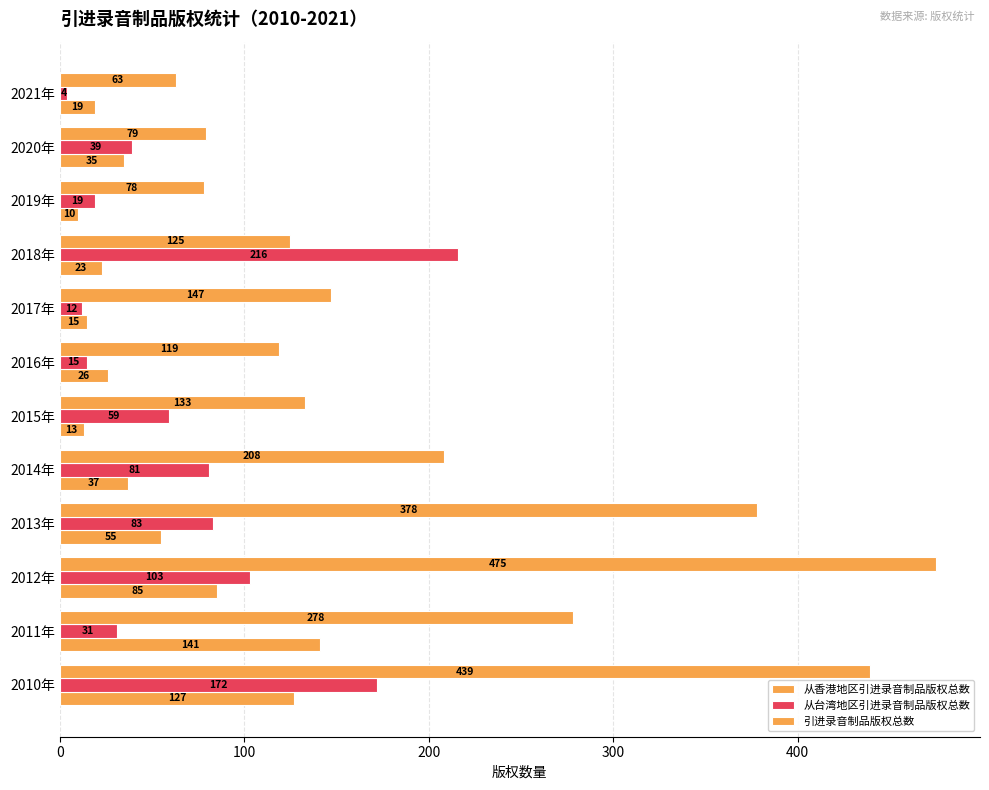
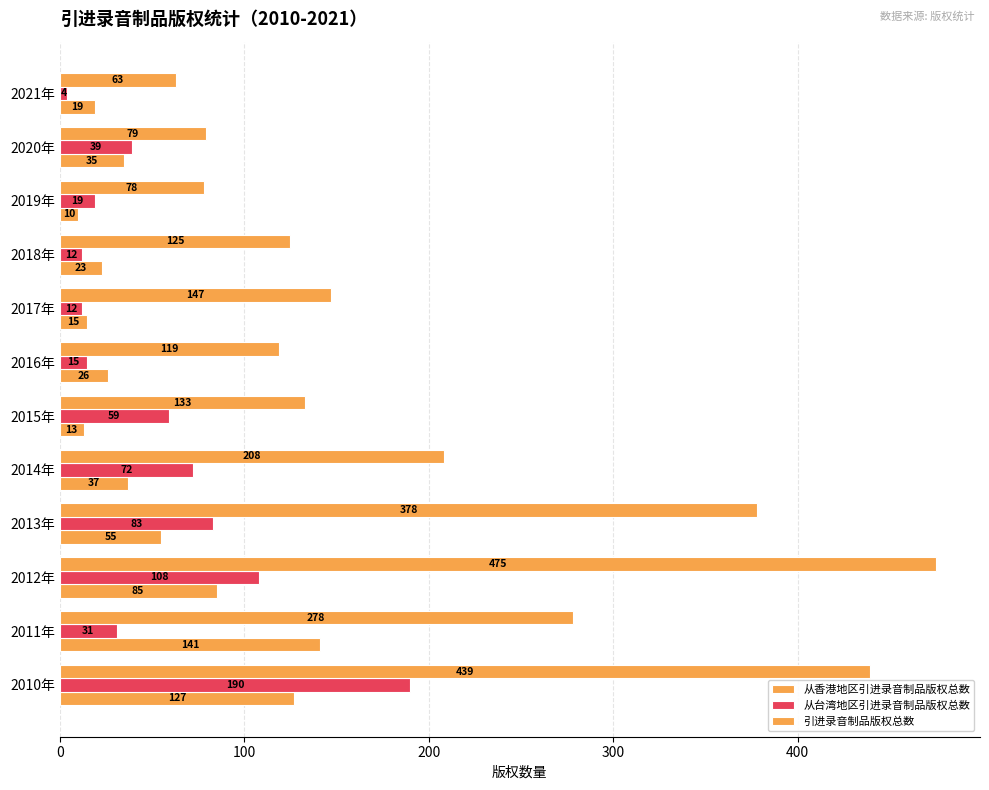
  {
    "从台湾地区引进录音制品版权总数": {
      "2021年": 4,
      "2020年": 39,
      "2019年": 19,
-     "2018年": 216,
+     "2018年": 12,
      "2017年": 12,
      "2016年": 15,
      "2015年": 59,
-     "2014年": 81,
+     "2014年": 72,
      "2013年": 83,
-     "2012年": 103,
+     "2012年": 108,
      "2011年": 31,
-     "2010年": 172
+     "2010年": 190
    }
  }
